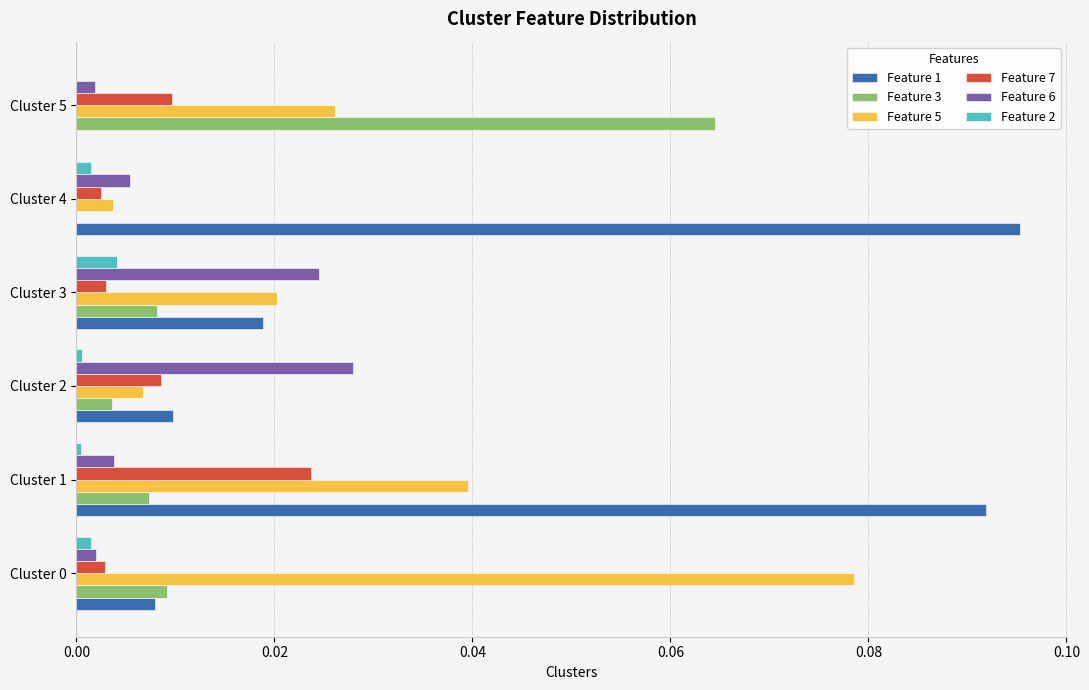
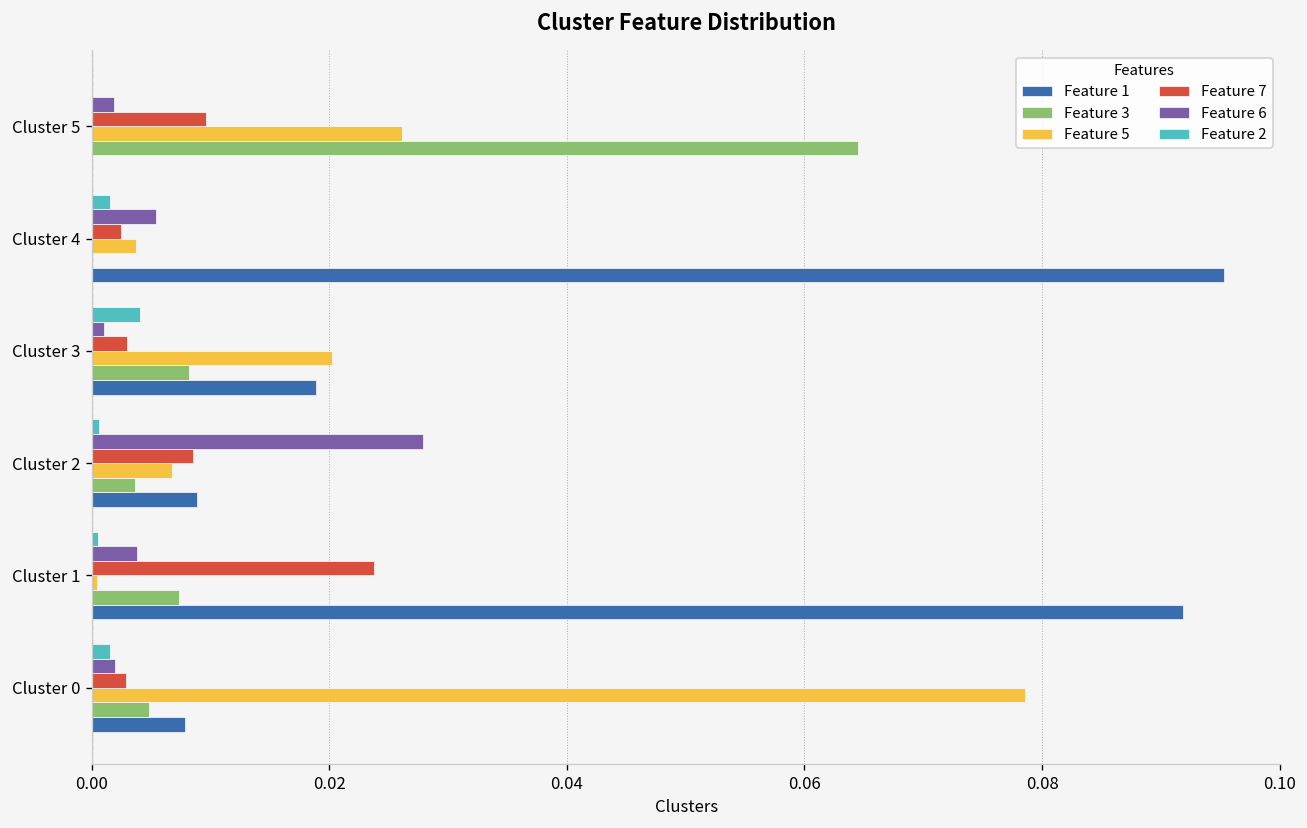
  {
    "Feature 1": {
      "Cluster 5": 0.000,
      "Cluster 4": 0.095,
      "Cluster 3": 0.019,
-     "Cluster 2": 0.010,
+     "Cluster 2": 0.009,
      "Cluster 1": 0.092,
      "Cluster 0": 0.008
    },
    "Feature 3": {
      "Cluster 5": 0.064,
      "Cluster 4": 0.000,
      "Cluster 3": 0.008,
      "Cluster 2": 0.004,
      "Cluster 1": 0.007,
-     "Cluster 0": 0.009
+     "Cluster 0": 0.005
    },
    "Feature 5": {
      "Cluster 5": 0.026,
      "Cluster 4": 0.004,
      "Cluster 3": 0.020,
      "Cluster 2": 0.007,
-     "Cluster 1": 0.040,
+     "Cluster 1": 0.000,
      "Cluster 0": 0.079
    },
    "Feature 7": {
      "Cluster 5": 0.010,
      "Cluster 4": 0.002,
      "Cluster 3": 0.003,
      "Cluster 2": 0.009,
      "Cluster 1": 0.024,
      "Cluster 0": 0.003
    },
    "Feature 6": {
      "Cluster 5": 0.002,
      "Cluster 4": 0.005,
-     "Cluster 3": 0.025,
+     "Cluster 3": 0.001,
      "Cluster 2": 0.028,
      "Cluster 1": 0.004,
      "Cluster 0": 0.002
    },
    "Feature 2": {
      "Cluster 5": 0.000,
      "Cluster 4": 0.001,
      "Cluster 3": 0.004,
      "Cluster 2": 0.001,
      "Cluster 1": 0.000,
      "Cluster 0": 0.002
    }
  }
